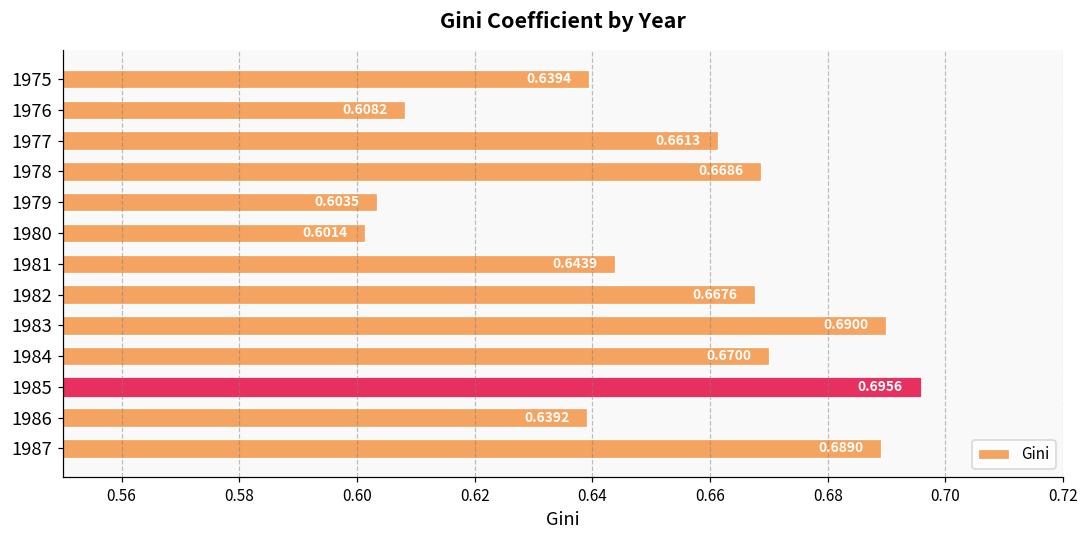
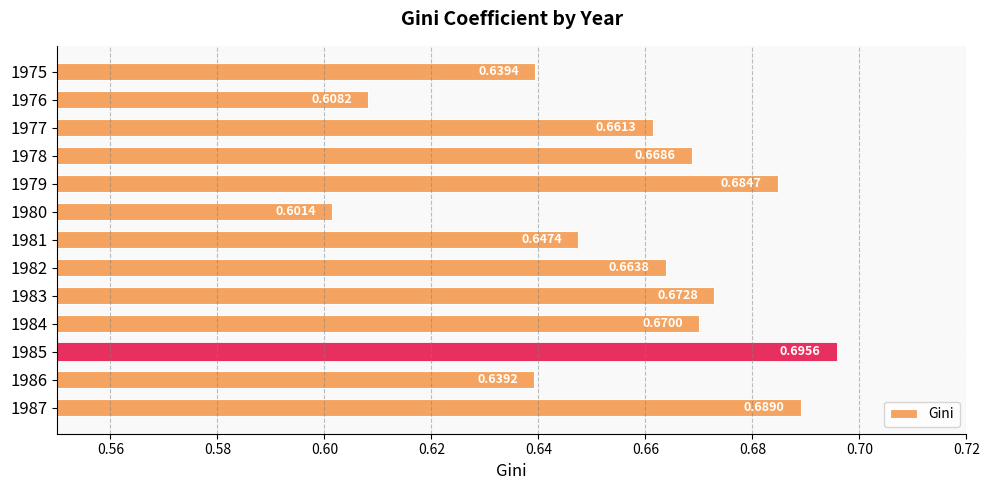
  {
    "1975": 0.6394,
    "1976": 0.6082,
    "1977": 0.6613,
    "1978": 0.6686,
-   "1979": 0.6035,
+   "1979": 0.6847,
    "1980": 0.6014,
-   "1981": 0.6439,
-   "1982": 0.6676,
-   "1983": 0.6900,
+   "1981": 0.6474,
+   "1982": 0.6638,
+   "1983": 0.6728,
    "1984": 0.6700,
    "1985": 0.6956,
    "1986": 0.6392,
    "1987": 0.6890
  }
